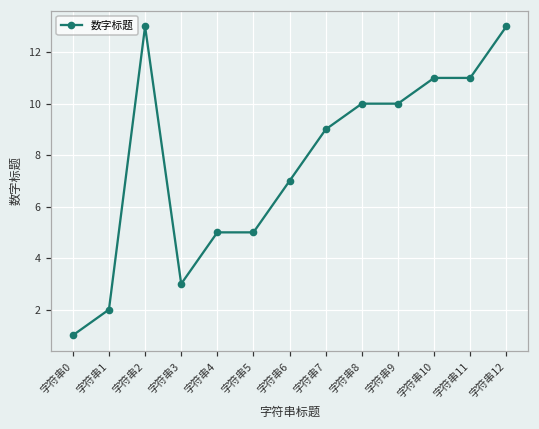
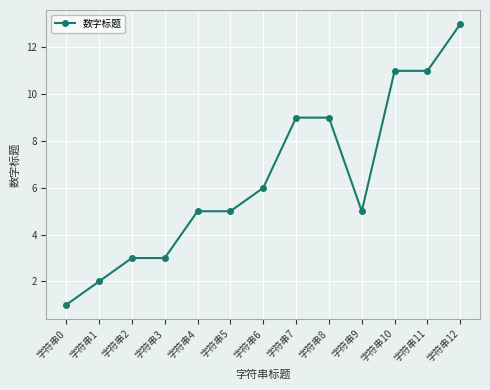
  {
    "字符串0": 1,
    "字符串1": 2,
-   "字符串2": 13,
+   "字符串2": 3,
    "字符串3": 3,
    "字符串4": 5,
    "字符串5": 5,
-   "字符串6": 7,
+   "字符串6": 6,
    "字符串7": 9,
-   "字符串8": 10,
-   "字符串9": 10,
+   "字符串8": 9,
+   "字符串9": 5,
    "字符串10": 11,
    "字符串11": 11,
    "字符串12": 13
  }
